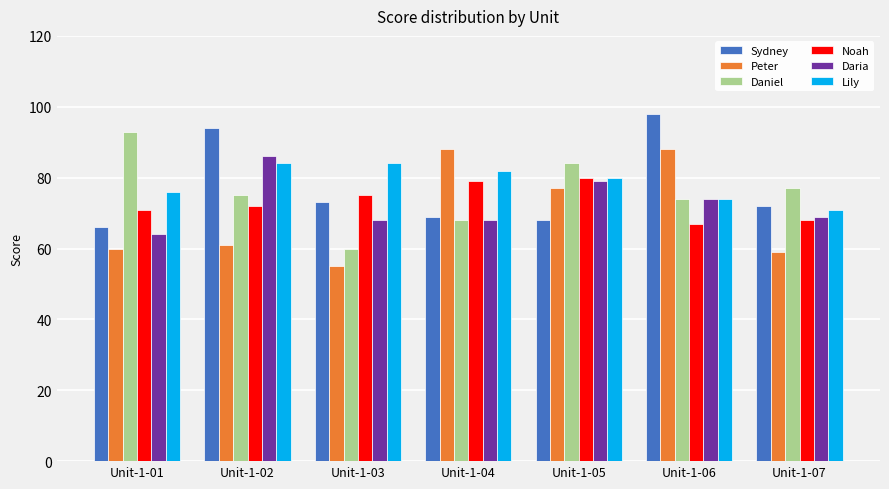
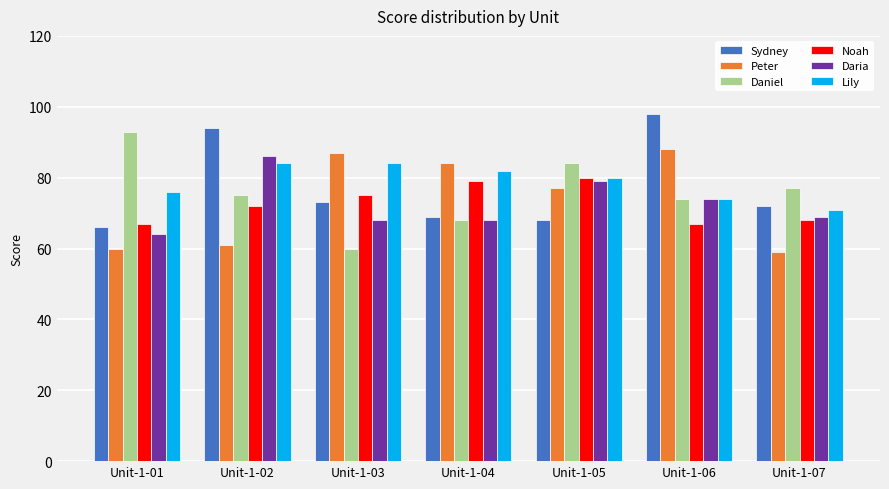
  {
    "Sydney": {
      "Unit-1-01": 66,
      "Unit-1-02": 94,
      "Unit-1-03": 73,
      "Unit-1-04": 69,
      "Unit-1-05": 68,
      "Unit-1-06": 98,
      "Unit-1-07": 72
    },
    "Peter": {
      "Unit-1-01": 60,
      "Unit-1-02": 61,
-     "Unit-1-03": 55,
-     "Unit-1-04": 88,
+     "Unit-1-03": 87,
+     "Unit-1-04": 84,
      "Unit-1-05": 77,
      "Unit-1-06": 88,
      "Unit-1-07": 59
    },
    "Daniel": {
      "Unit-1-01": 93,
      "Unit-1-02": 75,
      "Unit-1-03": 60,
      "Unit-1-04": 68,
      "Unit-1-05": 84,
      "Unit-1-06": 74,
      "Unit-1-07": 77
    },
    "Noah": {
-     "Unit-1-01": 71,
+     "Unit-1-01": 67,
      "Unit-1-02": 72,
      "Unit-1-03": 75,
      "Unit-1-04": 79,
      "Unit-1-05": 80,
      "Unit-1-06": 67,
      "Unit-1-07": 68
    },
    "Daria": {
      "Unit-1-01": 64,
      "Unit-1-02": 86,
      "Unit-1-03": 68,
      "Unit-1-04": 68,
      "Unit-1-05": 79,
      "Unit-1-06": 74,
      "Unit-1-07": 69
    },
    "Lily": {
      "Unit-1-01": 76,
      "Unit-1-02": 84,
      "Unit-1-03": 84,
      "Unit-1-04": 82,
      "Unit-1-05": 80,
      "Unit-1-06": 74,
      "Unit-1-07": 71
    }
  }
